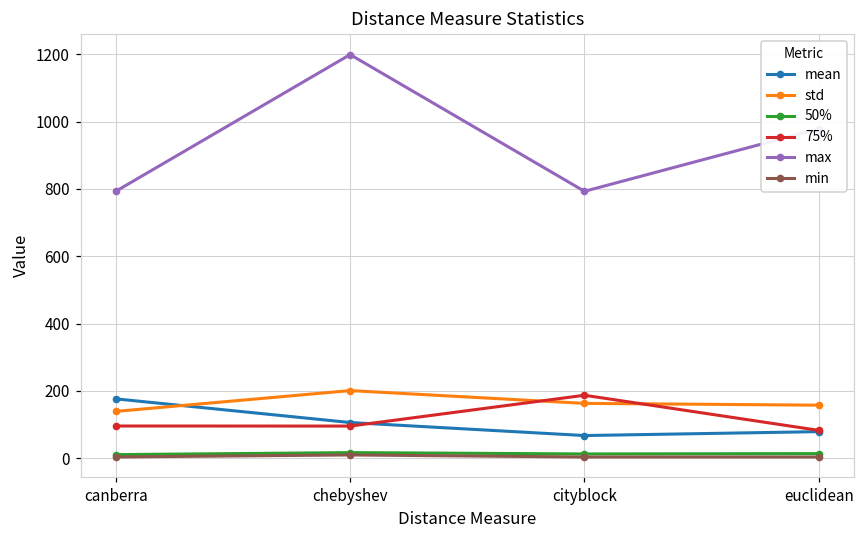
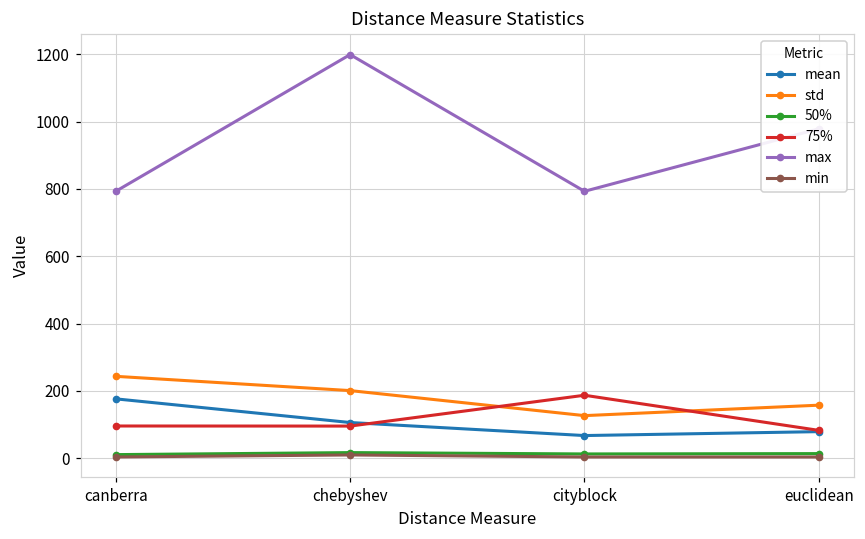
  {
    "mean": {
      "canberra": 180,
      "chebyshev": 110,
      "cityblock": 70
    },
    "std": {
-     "canberra": 140,
+     "canberra": 240,
      "chebyshev": 200,
-     "cityblock": 160,
+     "cityblock": 130,
      "euclidean": 160
    },
    "50%": {
      "cityblock": 10,
      "euclidean": 10
    },
    "75%": {
      "canberra": 100,
      "chebyshev": 100,
      "cityblock": 190
    },
    "max": {
      "canberra": 790,
      "chebyshev": 1200,
      "cityblock": 790
    },
    "min": {
      "cityblock": 0,
      "euclidean": 0
    }
  }
